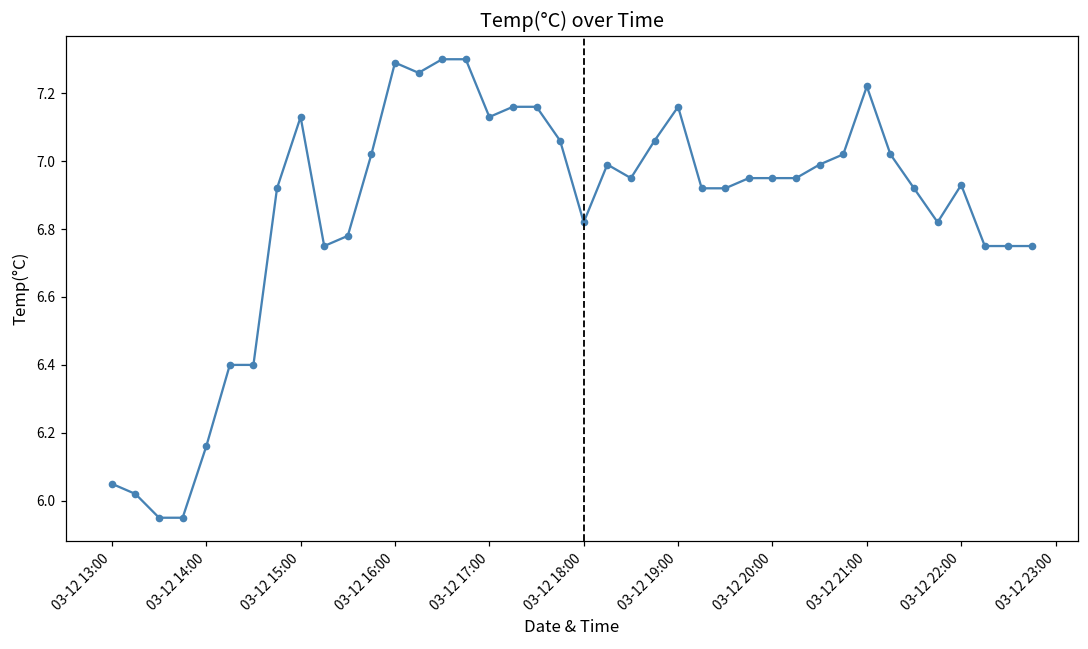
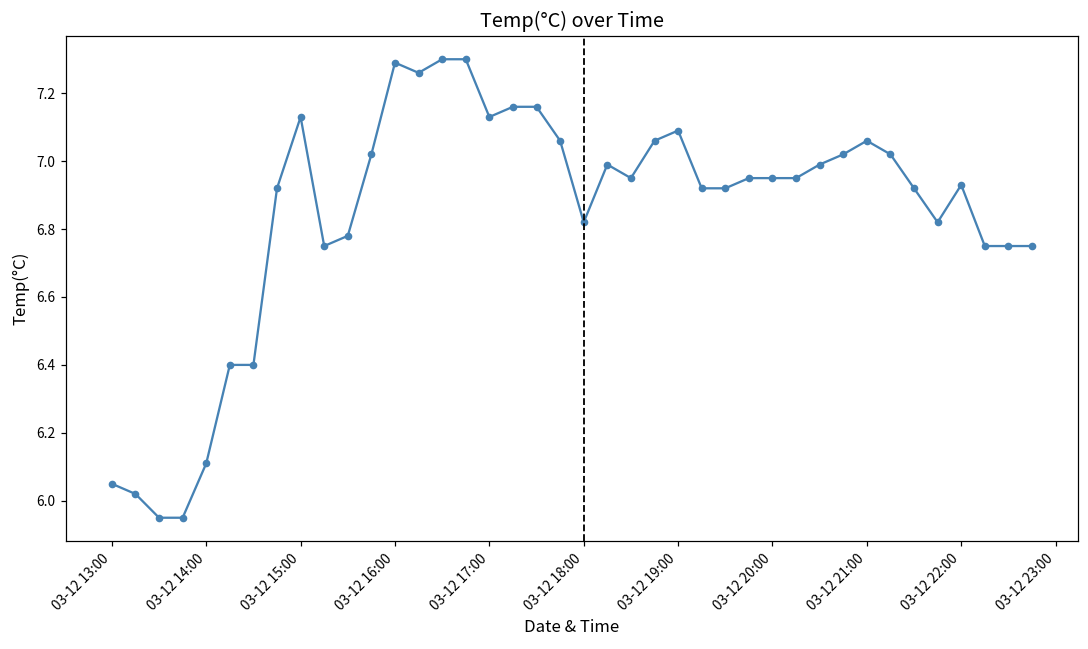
  {
    "03-12 13:00": 6.05,
-   "03-12 14:00": 6.16,
+   "03-12 14:00": 6.11,
    "03-12 15:00": 7.13,
    "03-12 16:00": 7.29,
    "03-12 17:00": 7.13,
    "03-12 18:00": 6.82,
-   "03-12 19:00": 7.16,
+   "03-12 19:00": 7.09,
    "03-12 20:00": 6.95,
-   "03-12 21:00": 7.22,
+   "03-12 21:00": 7.06,
    "03-12 22:00": 6.93
  }
